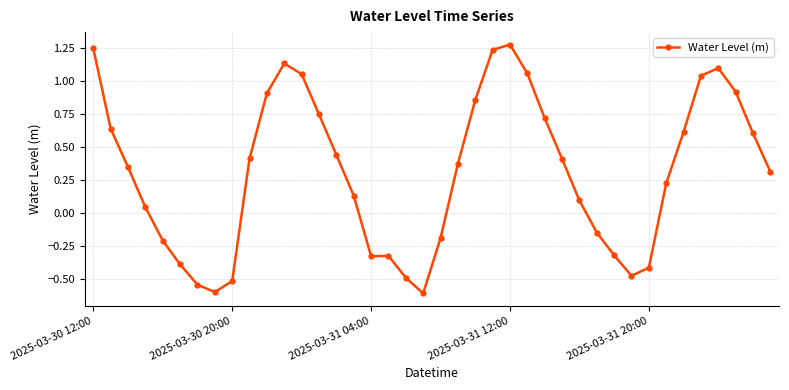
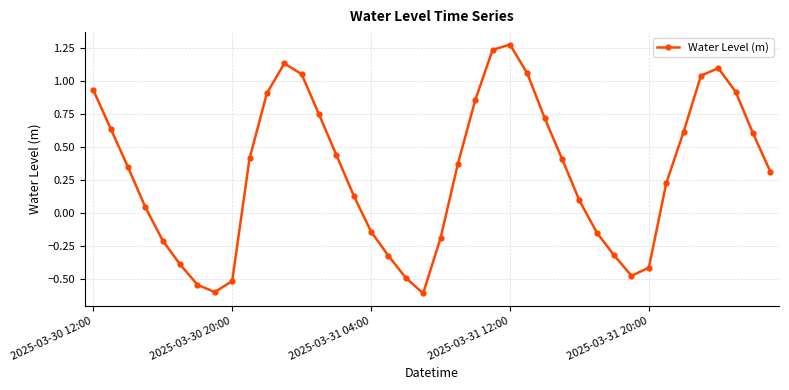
  {
-   "2025-03-30 12:00": 1.25,
+   "2025-03-30 12:00": 0.93,
    "2025-03-30 20:00": -0.51,
-   "2025-03-31 04:00": -0.33,
+   "2025-03-31 04:00": -0.14,
    "2025-03-31 12:00": 1.28,
    "2025-03-31 20:00": -0.41
  }
